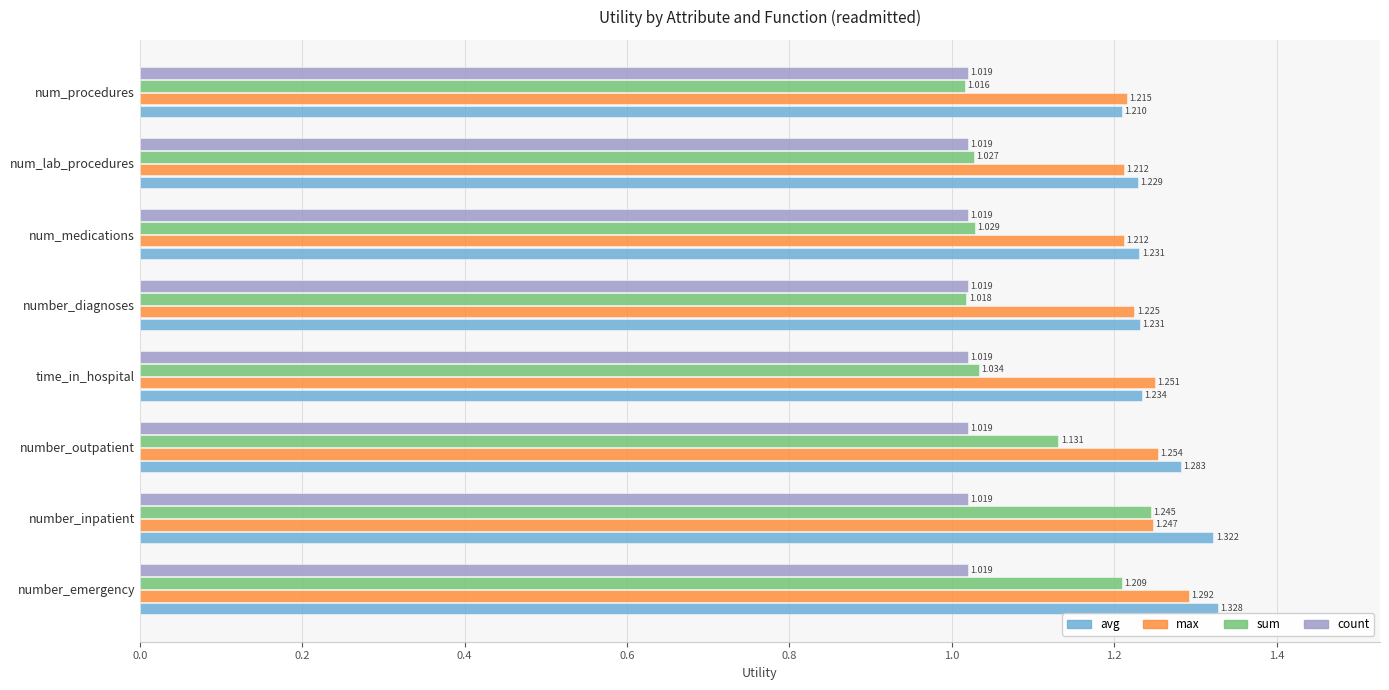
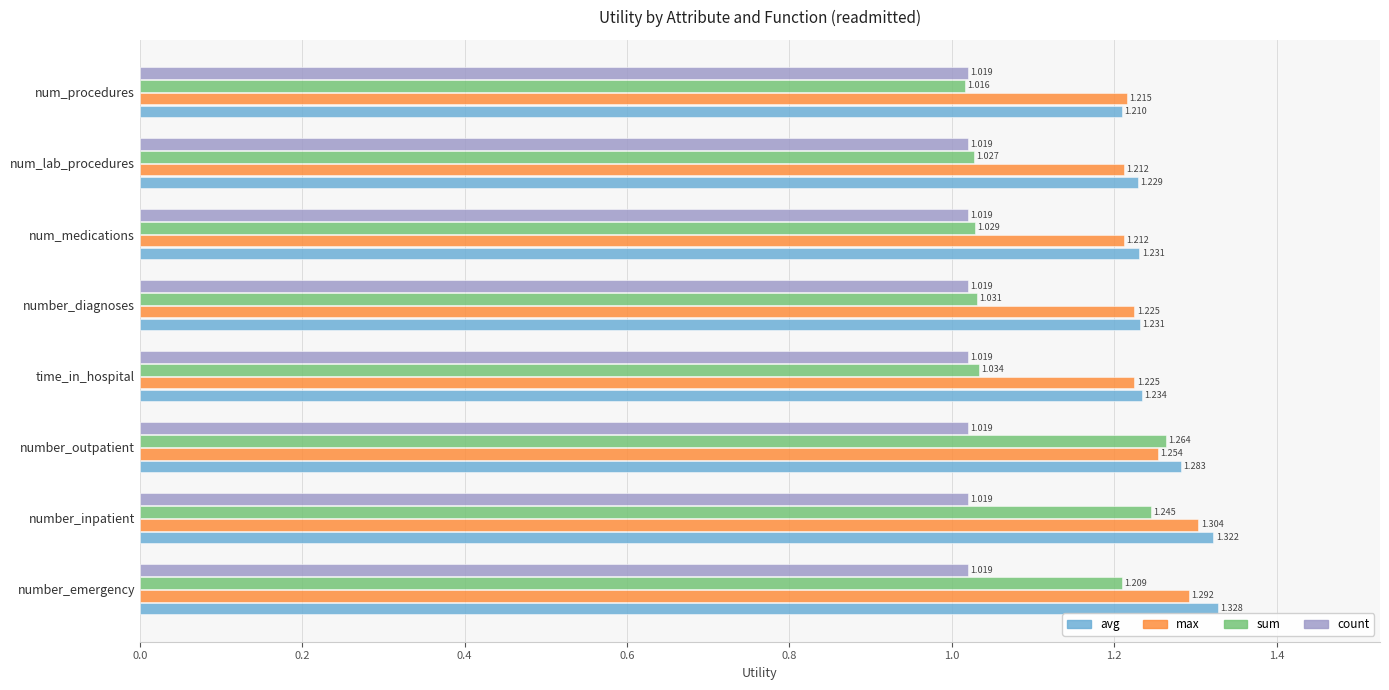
  {
    "max": {
      "num_procedures": 1.215,
      "num_lab_procedures": 1.212,
      "num_medications": 1.212,
      "number_diagnoses": 1.225,
-     "time_in_hospital": 1.251,
+     "time_in_hospital": 1.225,
      "number_outpatient": 1.254,
-     "number_inpatient": 1.247,
+     "number_inpatient": 1.304,
      "number_emergency": 1.292
    },
    "sum": {
      "num_procedures": 1.016,
      "num_lab_procedures": 1.027,
      "num_medications": 1.029,
-     "number_diagnoses": 1.018,
+     "number_diagnoses": 1.031,
      "time_in_hospital": 1.034,
-     "number_outpatient": 1.131,
+     "number_outpatient": 1.264,
      "number_inpatient": 1.245,
      "number_emergency": 1.209
    }
  }
